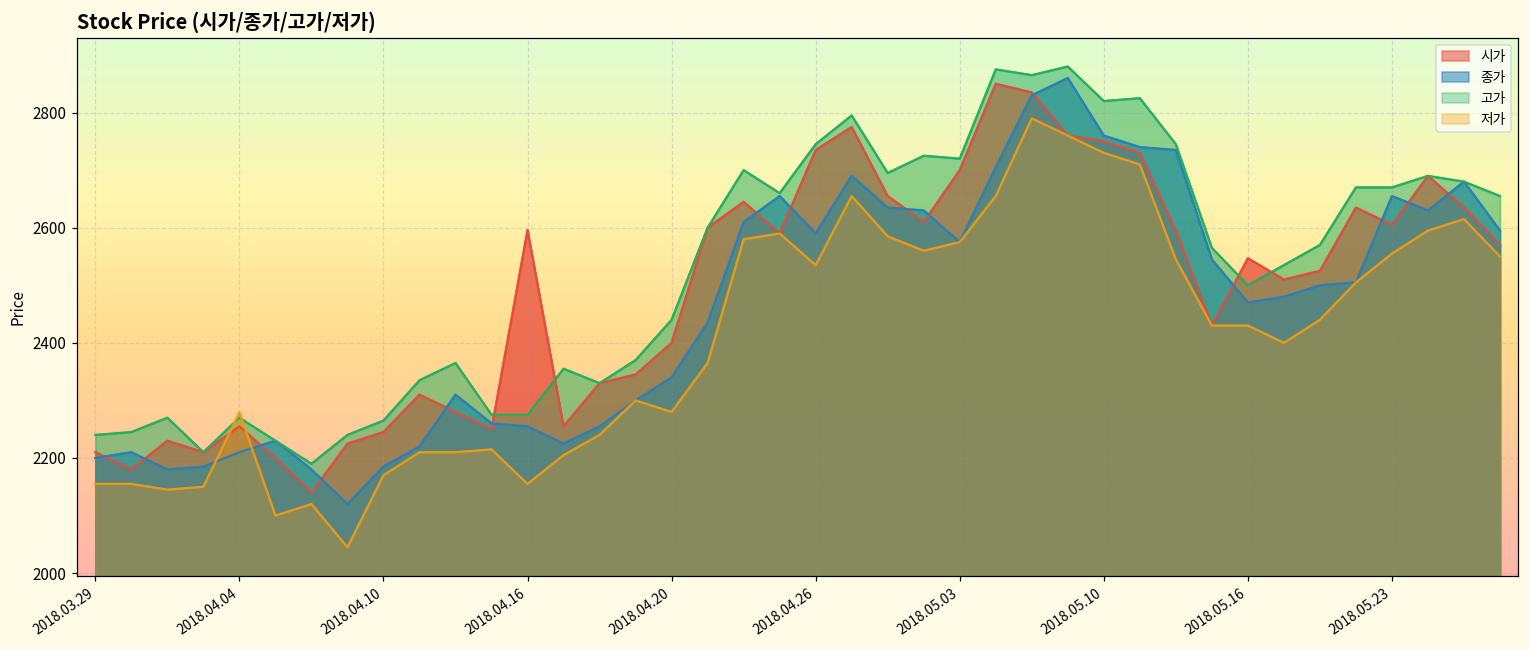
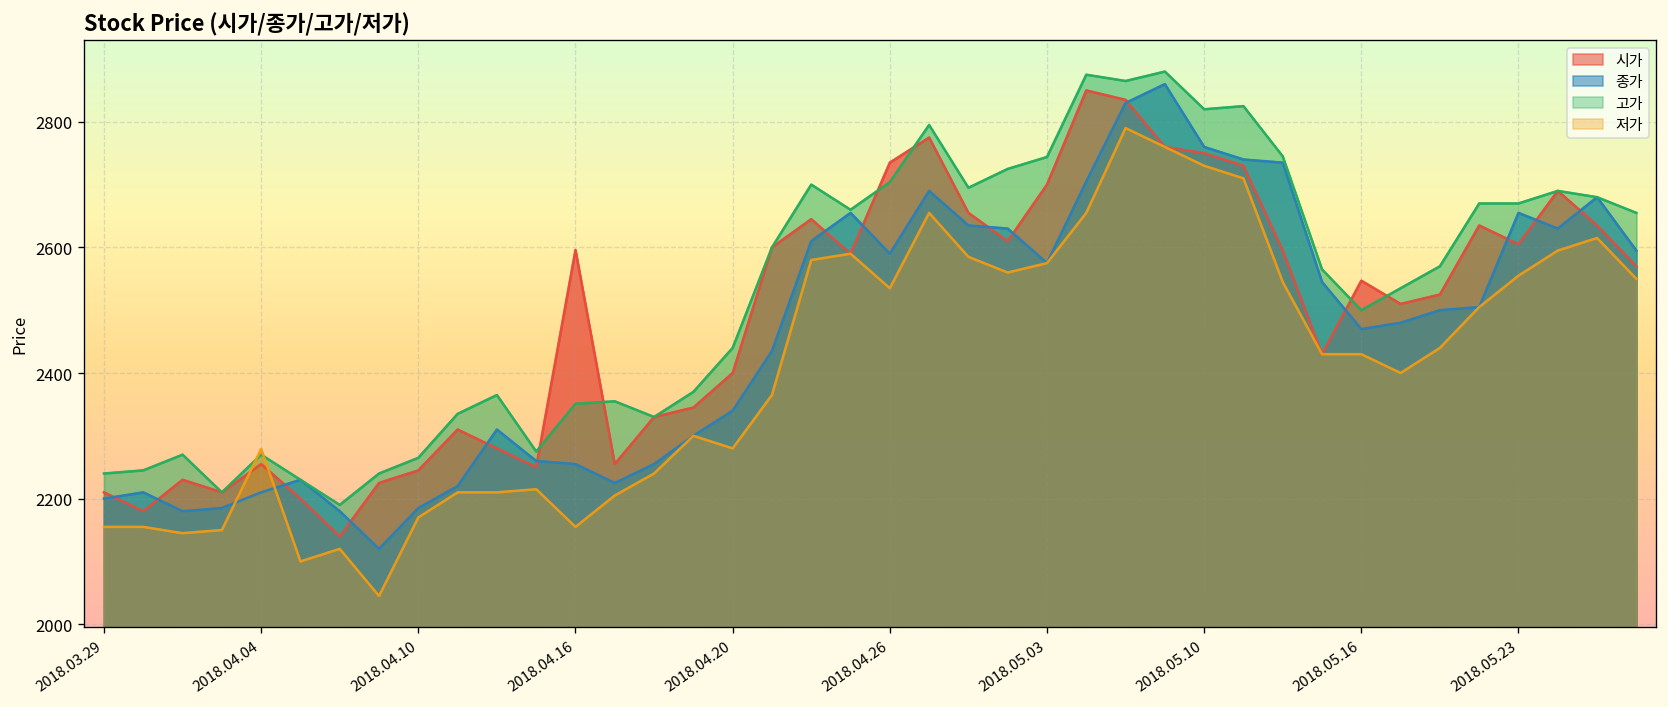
  {
    "시가": {
      "2018.03.29": 2210,
      "2018.04.04": 2260,
      "2018.04.10": 2250,
      "2018.04.16": 2600,
      "2018.04.20": 2400,
      "2018.04.26": 2740,
      "2018.05.03": 2700,
      "2018.05.10": 2750,
      "2018.05.16": 2550,
      "2018.05.23": 2610
    },
    "종가": {
      "2018.03.29": 2200,
      "2018.04.04": 2210,
      "2018.04.10": 2190,
      "2018.04.16": 2260,
      "2018.04.20": 2340,
      "2018.04.26": 2590,
      "2018.05.10": 2760,
      "2018.05.16": 2470,
      "2018.05.23": 2660
    },
    "고가": {
      "2018.03.29": 2240,
      "2018.04.04": 2270,
      "2018.04.10": 2270,
-     "2018.04.16": 2280,
+     "2018.04.16": 2350,
      "2018.04.20": 2440,
-     "2018.04.26": 2750,
-     "2018.05.03": 2720,
+     "2018.04.26": 2700,
+     "2018.05.03": 2740,
      "2018.05.10": 2820,
      "2018.05.16": 2500,
      "2018.05.23": 2670
    },
    "저가": {
      "2018.03.29": 2160,
      "2018.04.04": 2280,
      "2018.04.10": 2170,
      "2018.04.16": 2160,
      "2018.04.20": 2280,
      "2018.04.26": 2540,
      "2018.05.10": 2730,
      "2018.05.16": 2430,
      "2018.05.23": 2560
    }
  }
